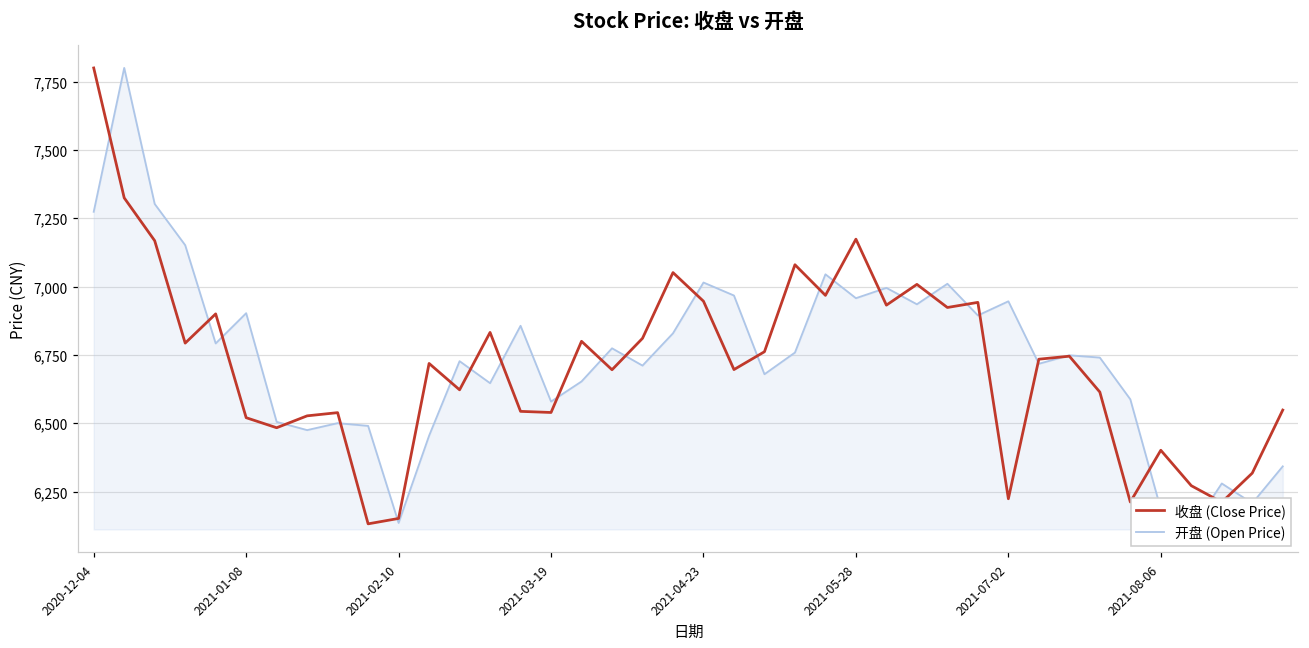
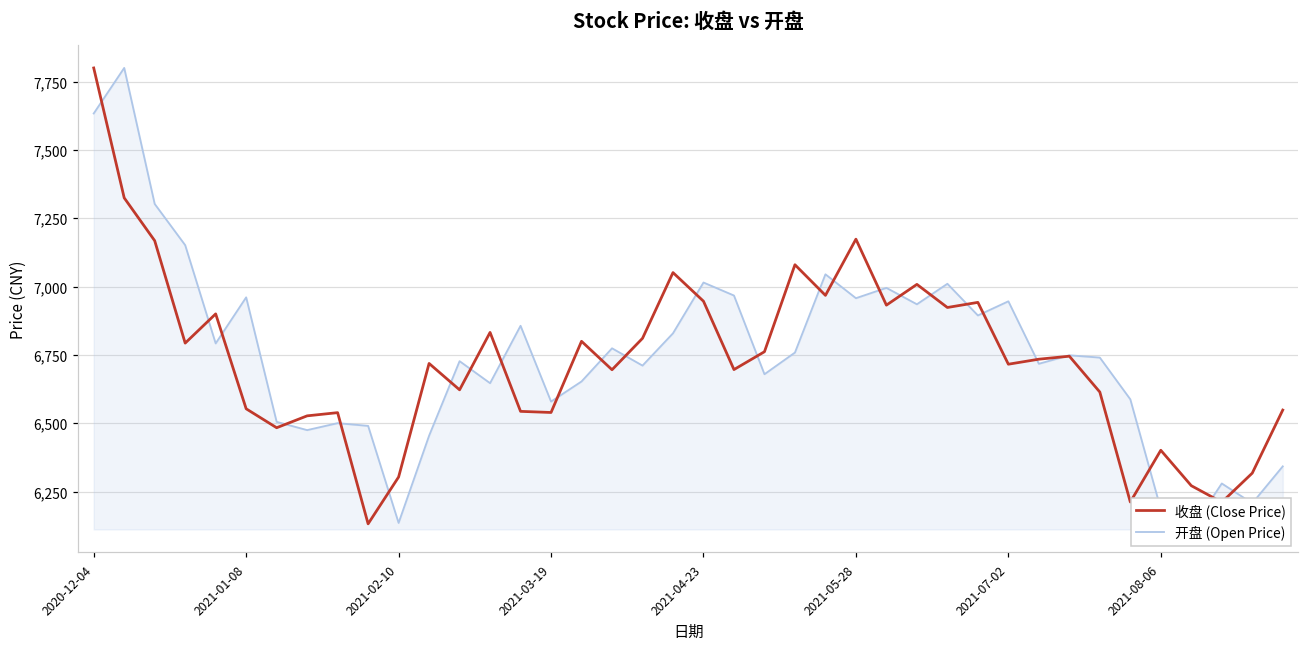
  {
    "收盘 (Close Price)": {
      "2020-12-04": "7,800",
-     "2021-01-08": "6,520",
-     "2021-02-10": "6,150",
+     "2021-01-08": "6,550",
+     "2021-02-10": "6,300",
      "2021-03-19": "6,540",
      "2021-04-23": "6,950",
      "2021-05-28": "7,170",
-     "2021-07-02": "6,220",
+     "2021-07-02": "6,720",
      "2021-08-06": "6,400"
    },
    "开盘 (Open Price)": {
-     "2020-12-04": "7,270",
-     "2021-01-08": "6,900",
+     "2020-12-04": "7,630",
+     "2021-01-08": "6,960",
      "2021-02-10": "6,140",
      "2021-03-19": "6,580",
      "2021-04-23": "7,010",
      "2021-05-28": "6,960",
      "2021-07-02": "6,950"
    }
  }
